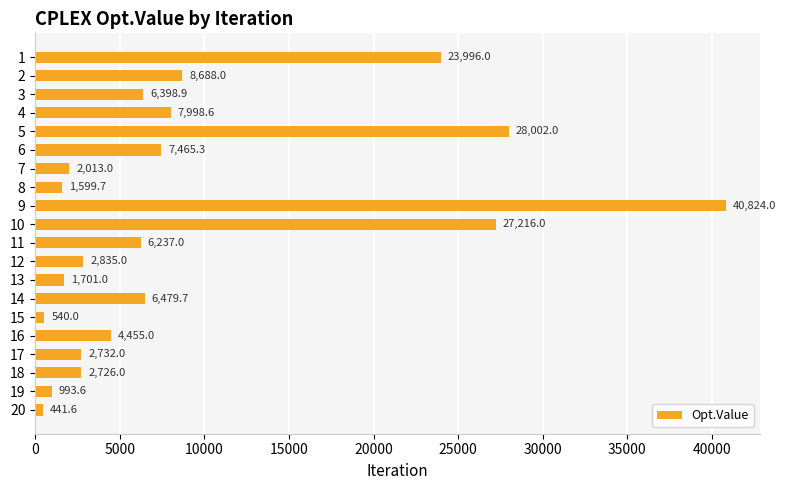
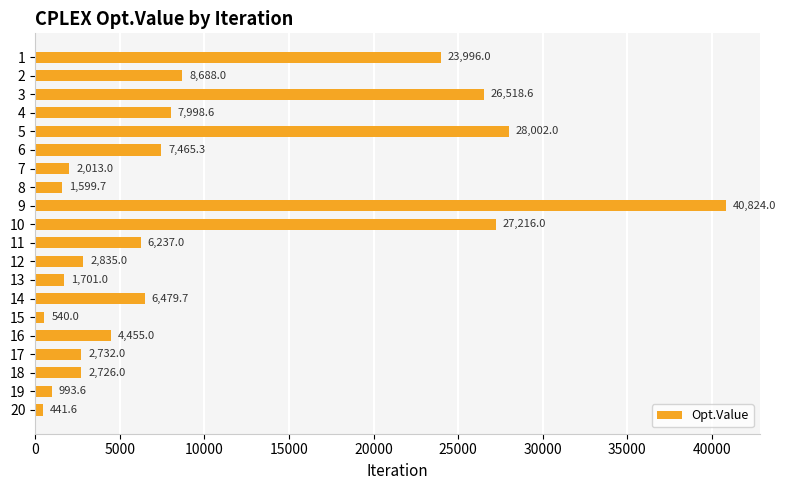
  {
    "1": "23,996.0",
    "2": "8,688.0",
-   "3": "6,398.9",
+   "3": "26,518.6",
    "4": "7,998.6",
    "5": "28,002.0",
    "6": "7,465.3",
    "7": "2,013.0",
    "8": "1,599.7",
    "9": "40,824.0",
    "10": "27,216.0",
    "11": "6,237.0",
    "12": "2,835.0",
    "13": "1,701.0",
    "14": "6,479.7",
    "15": "540.0",
    "16": "4,455.0",
    "17": "2,732.0",
    "18": "2,726.0",
    "19": "993.6",
    "20": "441.6"
  }
